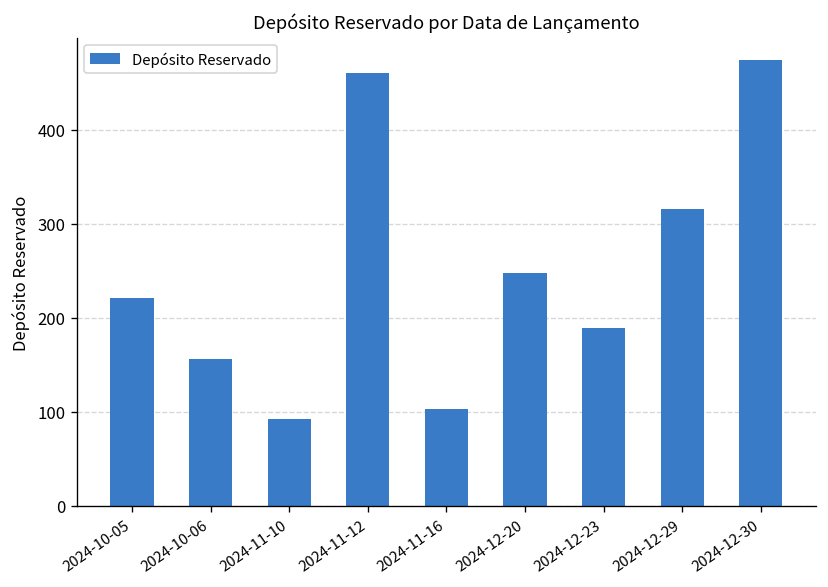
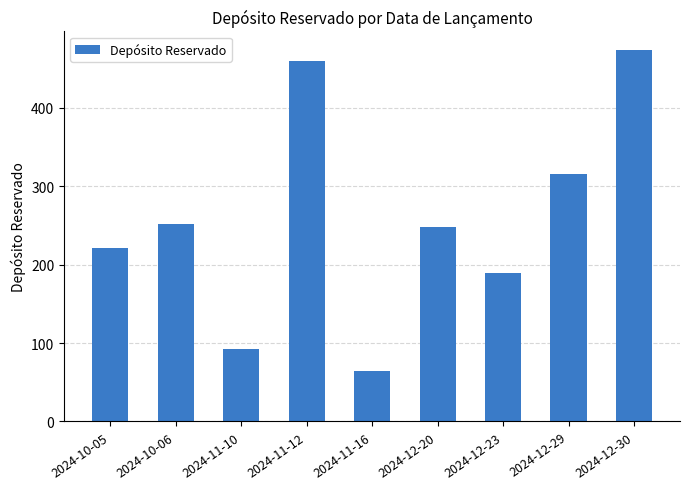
  {
    "2024-10-05": 220,
-   "2024-10-06": 160,
+   "2024-10-06": 250,
    "2024-11-10": 90,
    "2024-11-12": 460,
-   "2024-11-16": 100,
+   "2024-11-16": 60,
    "2024-12-20": 250,
    "2024-12-23": 190,
    "2024-12-29": 320,
    "2024-12-30": 470
  }
